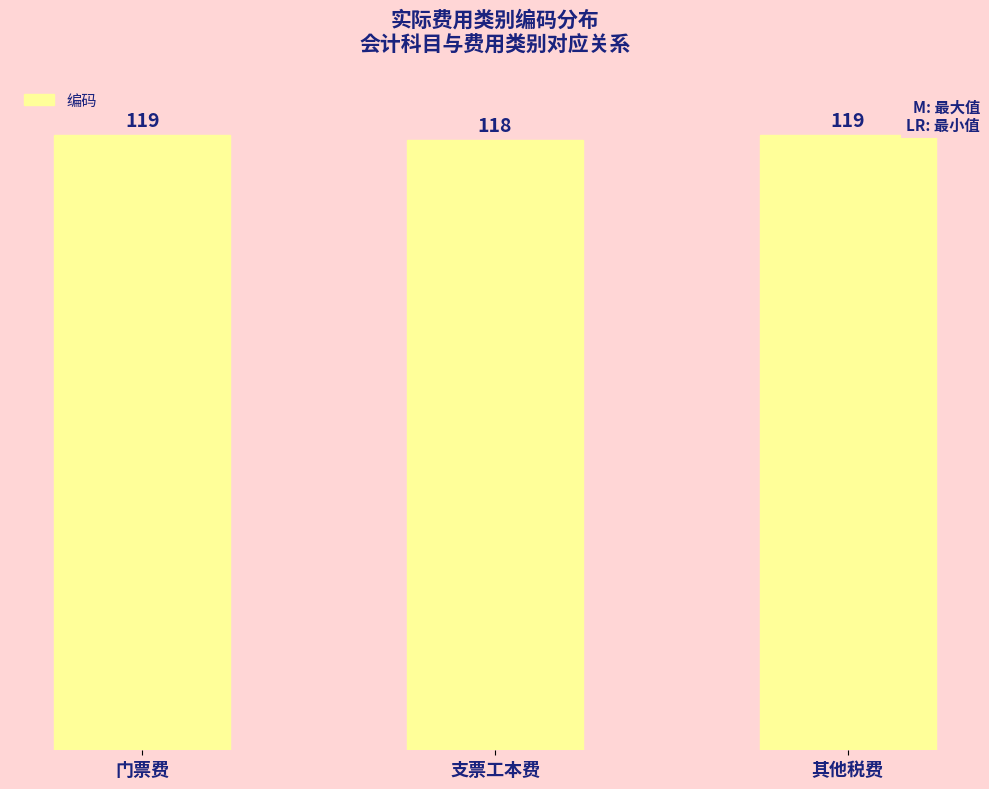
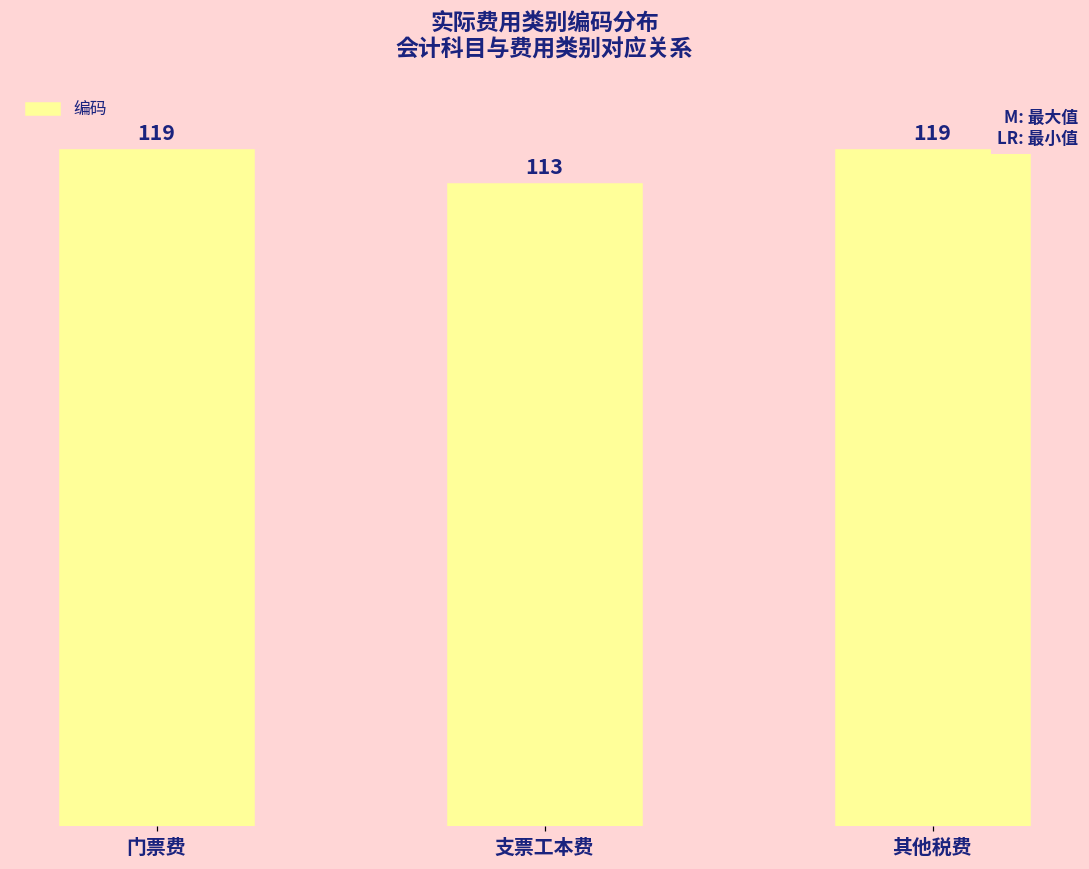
  {
    "门票费": 119,
-   "支票工本费": 118,
+   "支票工本费": 113,
    "其他税费": 119
  }
